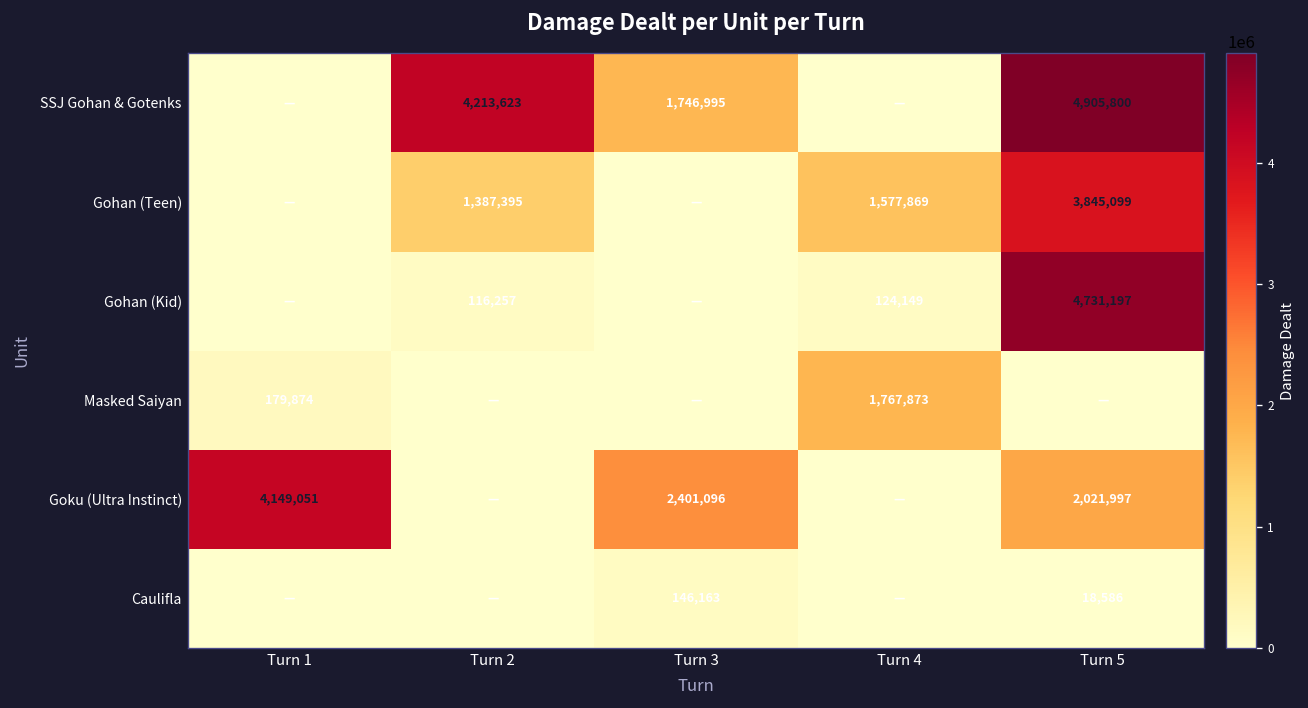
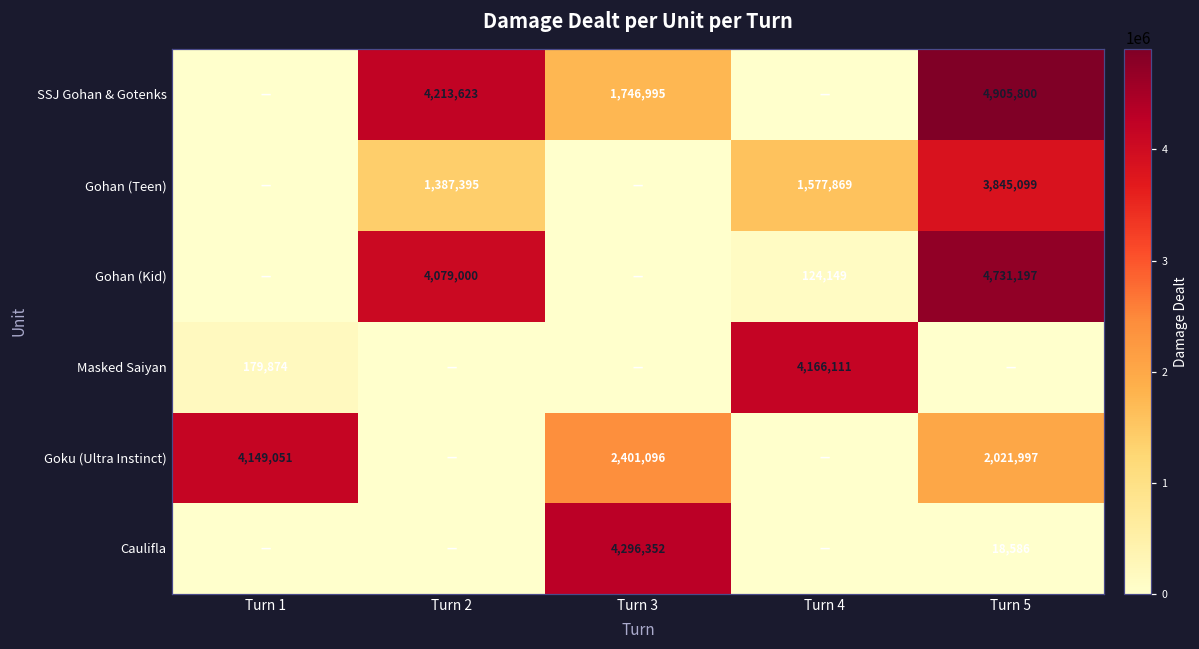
  {
    "SSJ Gohan & Gotenks": {
      "Turn 2": "4,213,623",
      "Turn 3": "1,746,995",
      "Turn 5": "4,905,800"
    },
    "Gohan (Teen)": {
      "Turn 2": "1,387,395",
      "Turn 4": "1,577,869",
      "Turn 5": "3,845,099"
    },
    "Gohan (Kid)": {
-     "Turn 2": "116,257",
+     "Turn 2": "4,079,000",
      "Turn 4": "124,149",
      "Turn 5": "4,731,197"
    },
    "Masked Saiyan": {
      "Turn 1": "179,874",
-     "Turn 4": "1,767,873"
+     "Turn 4": "4,166,111"
    },
    "Goku (Ultra Instinct)": {
      "Turn 1": "4,149,051",
      "Turn 3": "2,401,096",
      "Turn 5": "2,021,997"
    },
    "Caulifla": {
-     "Turn 3": "146,163",
+     "Turn 3": "4,296,352",
      "Turn 5": "18,586"
    }
  }
